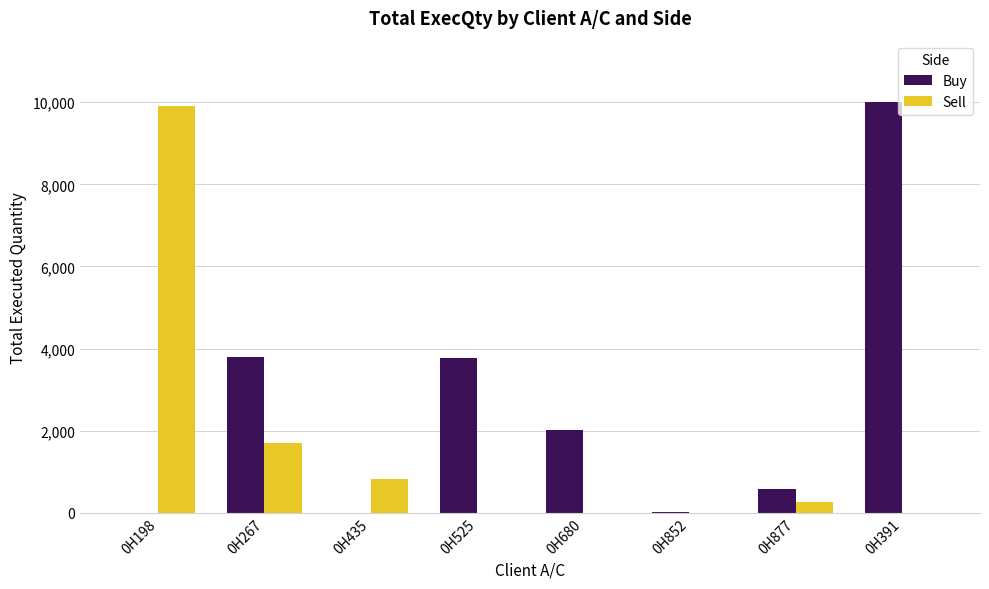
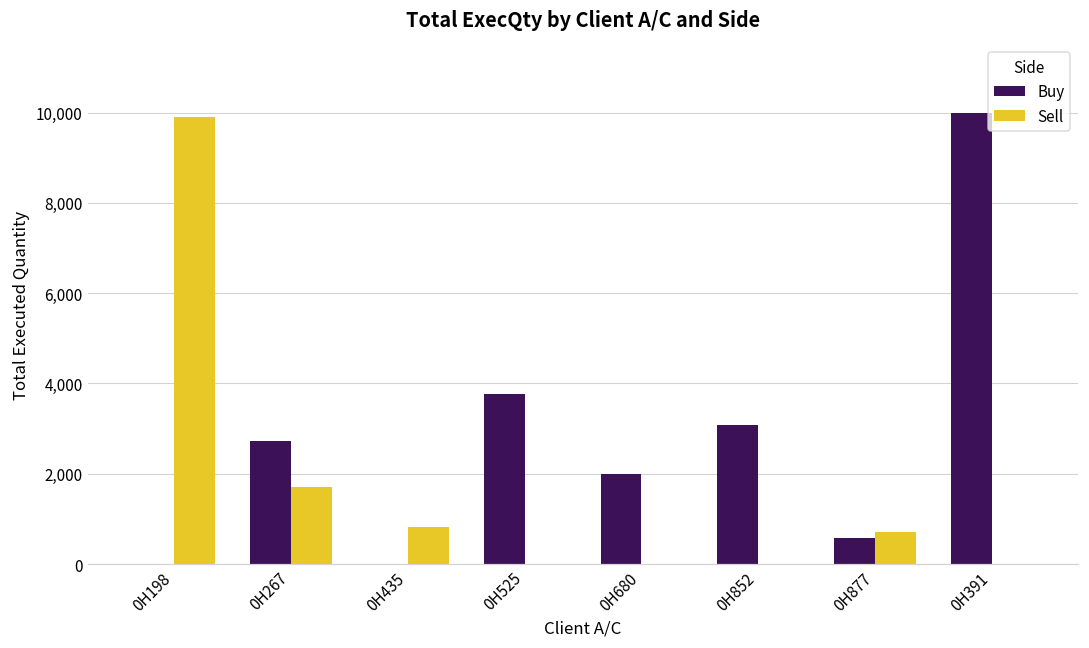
  {
    "Buy": {
      "0H198": "0",
-     "0H267": "3,800",
+     "0H267": "2,700",
      "0H435": "0",
      "0H525": "3,800",
      "0H680": "2,000",
-     "0H852": "0",
+     "0H852": "3,100",
      "0H877": "600",
      "0H391": "10,000"
    },
    "Sell": {
      "0H198": "9,900",
      "0H267": "1,700",
      "0H435": "800",
      "0H525": "0",
      "0H680": "0",
      "0H852": "0",
-     "0H877": "300",
+     "0H877": "700",
      "0H391": "0"
    }
  }
